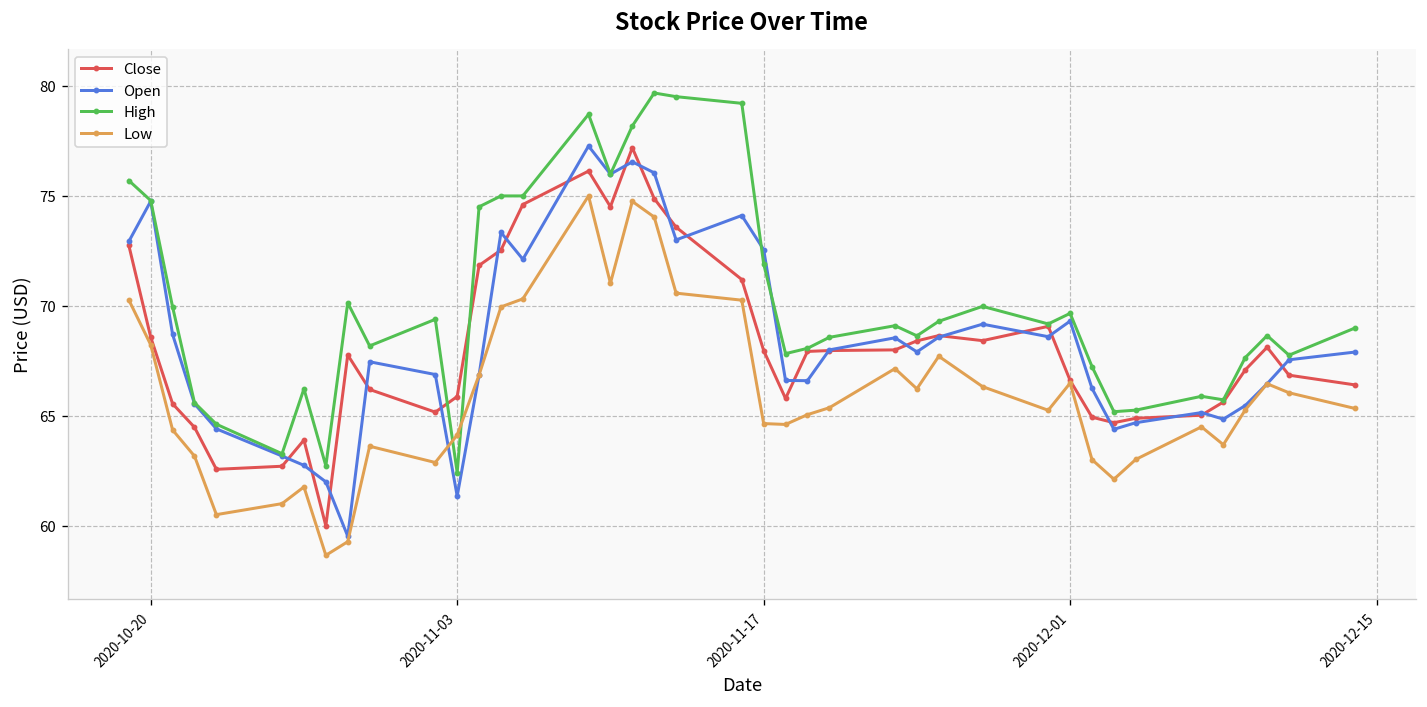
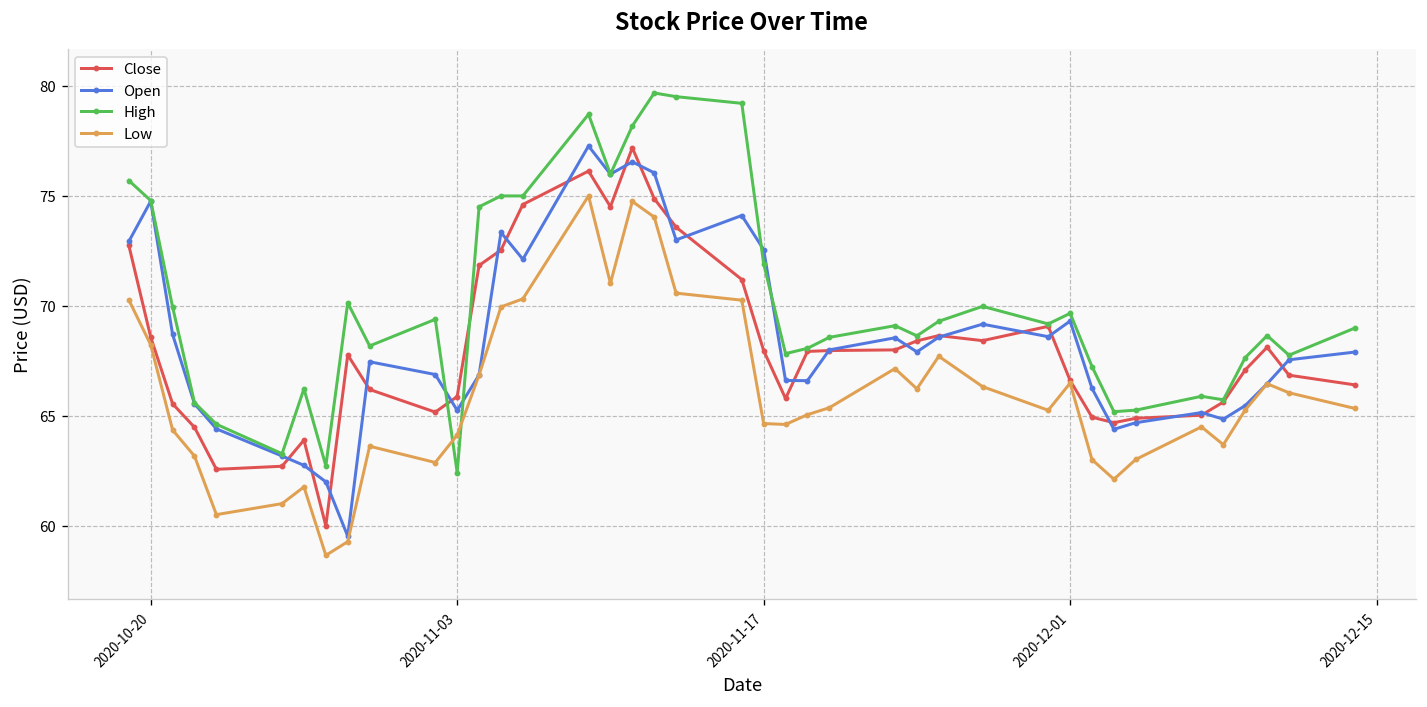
  {
    "Close": {
      "2020-10-20": 68.6,
      "2020-11-03": 65.9,
      "2020-11-17": 68.0
    },
    "Open": {
-     "2020-11-03": 61.4,
+     "2020-11-03": 65.3,
      "2020-11-17": 72.6,
      "2020-12-01": 69.3
    },
    "High": {
      "2020-11-03": 62.4,
      "2020-11-17": 71.9,
      "2020-12-01": 69.7
    },
    "Low": {
      "2020-10-20": 68.2,
      "2020-11-03": 64.1,
      "2020-11-17": 64.7
    }
  }
